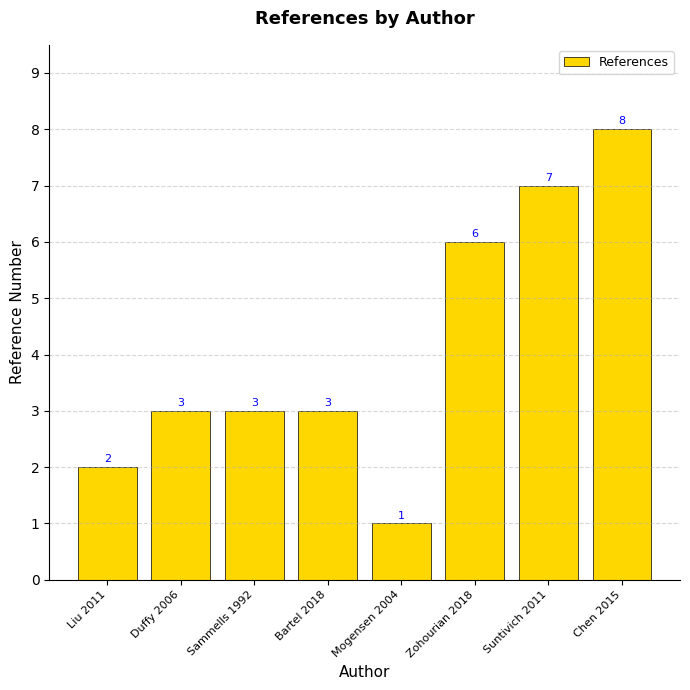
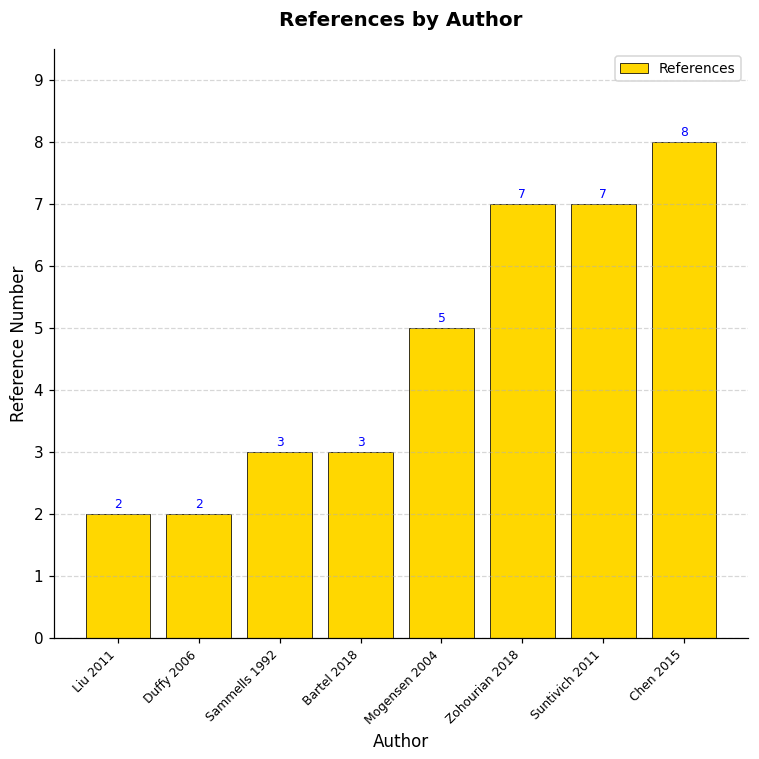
  {
    "Liu 2011": 2,
-   "Duffy 2006": 3,
+   "Duffy 2006": 2,
    "Sammells 1992": 3,
    "Bartel 2018": 3,
-   "Mogensen 2004": 1,
-   "Zohourian 2018": 6,
+   "Mogensen 2004": 5,
+   "Zohourian 2018": 7,
    "Suntivich 2011": 7,
    "Chen 2015": 8
  }
